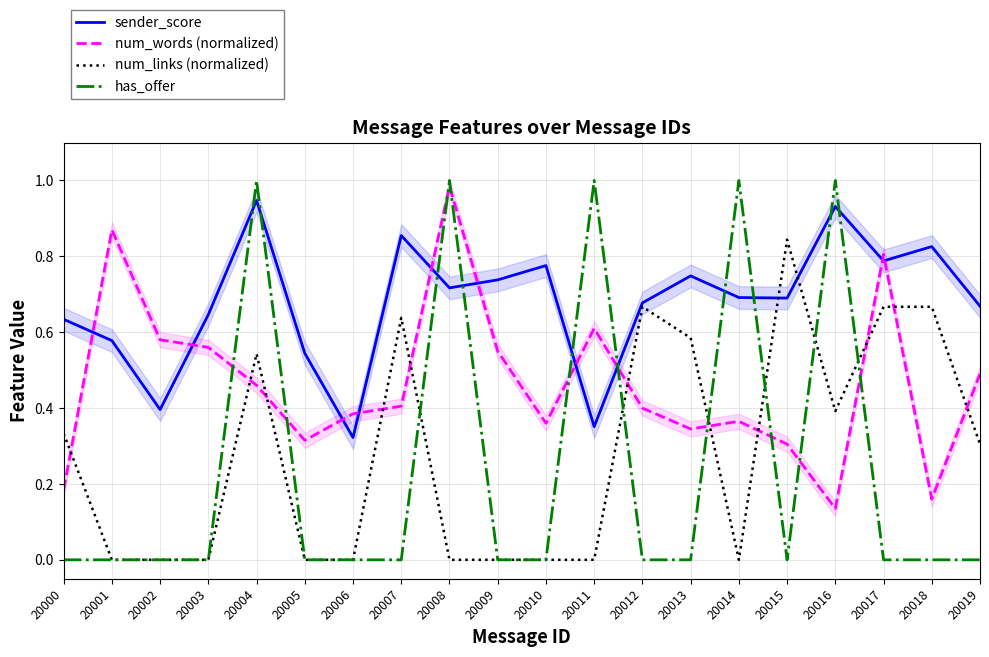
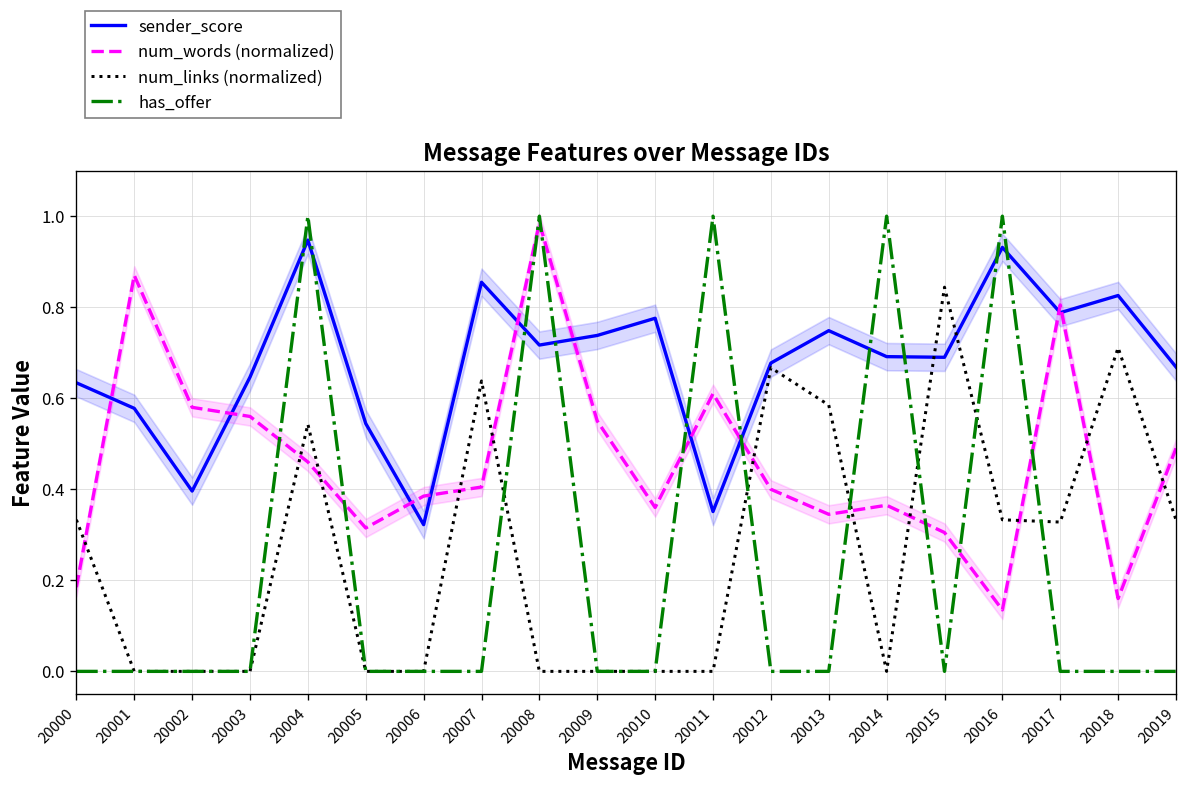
  {
    "num_links (normalized)": {
      "20000": 0.33,
      "20004": 0.54,
      "20007": 0.64,
      "20008": 0.00,
      "20011": 0.00,
      "20012": 0.67,
      "20013": 0.59,
      "20014": 0.00,
      "20015": 0.84,
-     "20016": 0.39,
-     "20017": 0.67,
-     "20018": 0.67,
-     "20019": 0.31
+     "20016": 0.33,
+     "20017": 0.33,
+     "20018": 0.71,
+     "20019": 0.33
    },
    "has_offer": {
      "20000": 0.00,
      "20004": 1.00,
      "20007": 0.00,
      "20011": 1.00,
      "20012": 0.00,
      "20013": 0.00,
      "20014": 1.00,
      "20015": 0.00,
      "20016": 1.00,
      "20017": 0.00,
      "20018": 0.00,
      "20019": 0.00
    }
  }
